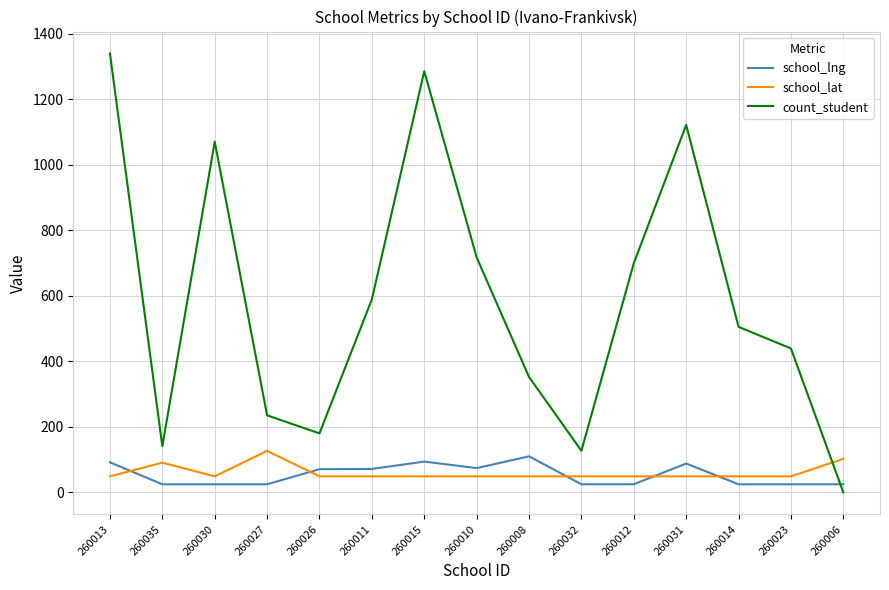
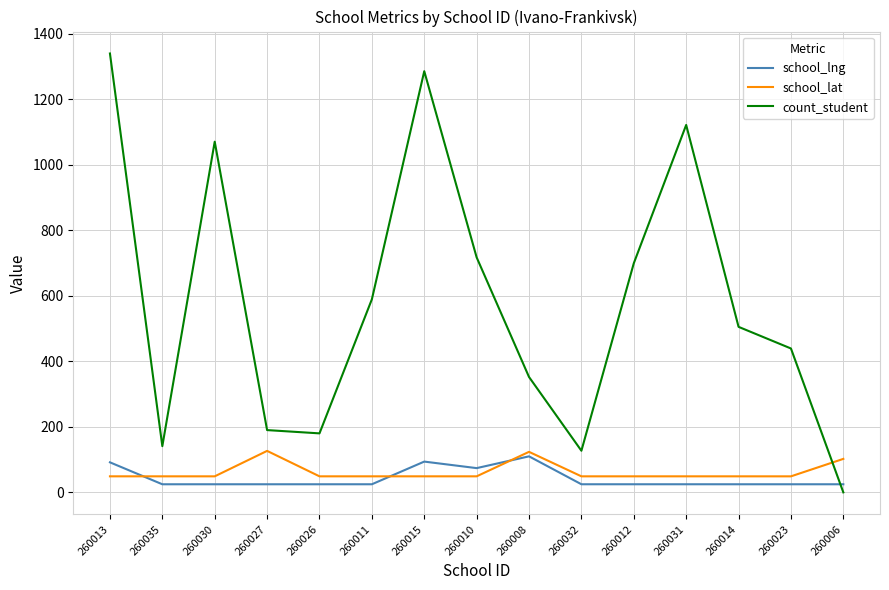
  {
    "school_lng": {
      "260013": 90,
      "260035": 20,
      "260030": 20,
      "260027": 20,
-     "260026": 70,
-     "260011": 70,
+     "260026": 20,
+     "260011": 20,
      "260015": 90,
      "260010": 70,
      "260008": 110,
      "260032": 20,
      "260012": 20,
-     "260031": 90,
+     "260031": 20,
      "260014": 20,
      "260023": 20,
      "260006": 20
    },
    "school_lat": {
      "260013": 50,
-     "260035": 90,
+     "260035": 50,
      "260030": 50,
      "260027": 130,
      "260026": 50,
      "260011": 50,
      "260015": 50,
      "260010": 50,
-     "260008": 50,
+     "260008": 120,
      "260032": 50,
      "260012": 50,
      "260031": 50,
      "260014": 50,
      "260023": 50,
      "260006": 100
    },
    "count_student": {
      "260013": 1340,
      "260035": 140,
      "260030": 1070,
-     "260027": 240,
+     "260027": 190,
      "260026": 180,
      "260011": 590,
      "260015": 1290,
      "260010": 720,
      "260008": 350,
      "260032": 130,
      "260012": 700,
      "260031": 1120,
      "260014": 510,
      "260023": 440,
      "260006": 0
    }
  }
